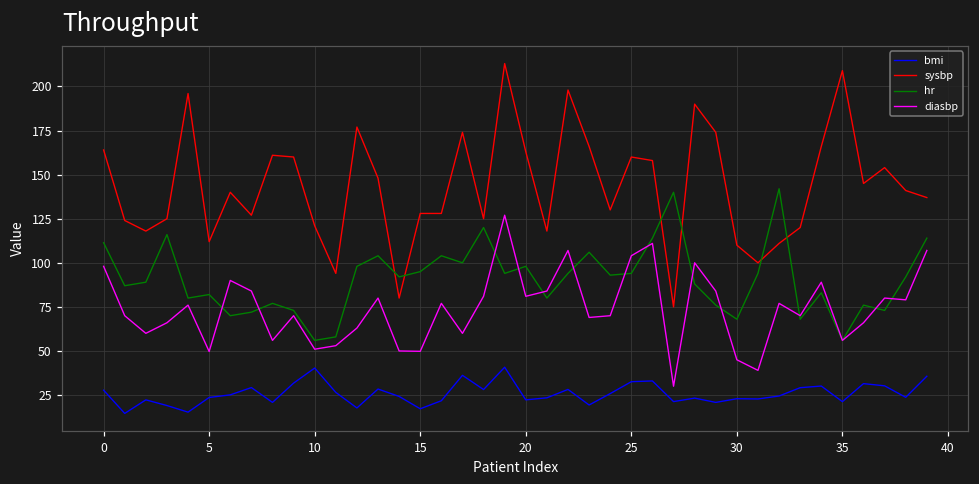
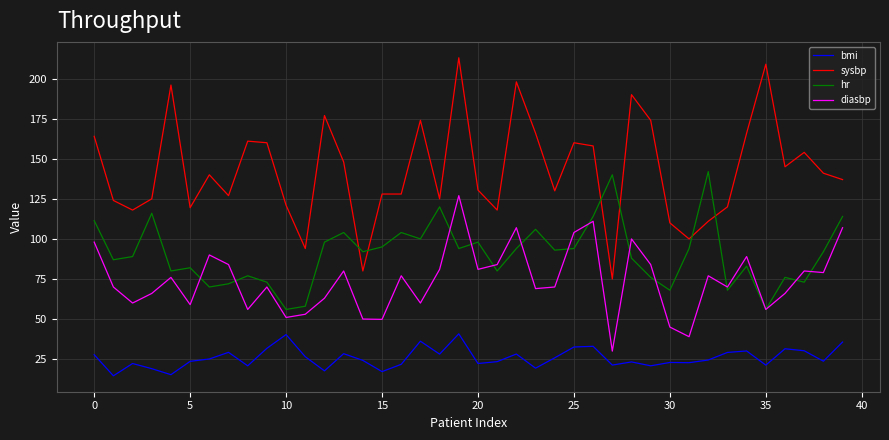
  {
    "bmi": {
      "0": 28,
      "5": 24,
      "10": 40,
      "15": 17,
      "20": 22,
      "25": 33,
      "30": 23,
      "35": 21
    },
    "sysbp": {
      "0": 164,
-     "5": 112,
+     "5": 120,
      "10": 121,
      "15": 128,
-     "20": 163,
+     "20": 131,
      "25": 160,
      "30": 110,
      "35": 209
    },
    "hr": {
      "0": 111,
      "5": 82,
      "10": 56,
      "15": 95,
      "20": 98,
      "25": 94,
      "30": 68
    },
    "diasbp": {
      "0": 98,
-     "5": 50,
+     "5": 59,
      "10": 51,
      "15": 50,
      "20": 81,
      "25": 104,
      "30": 45
    }
  }
